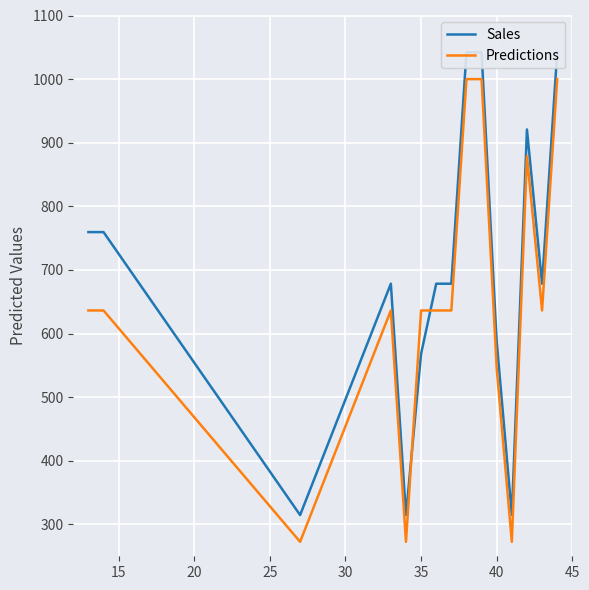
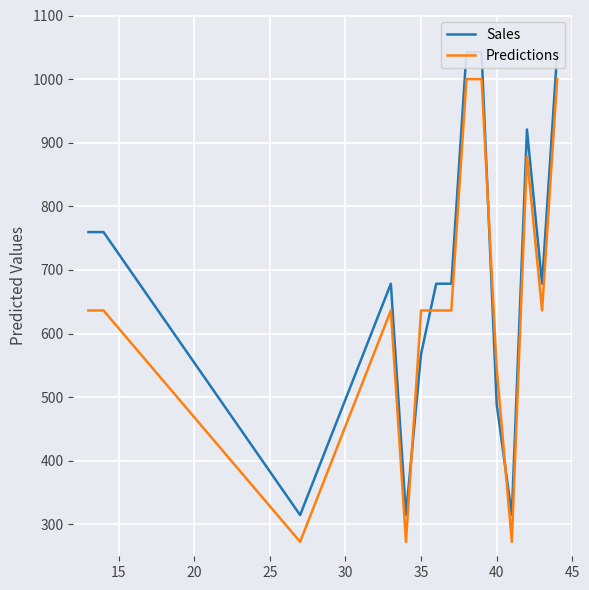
  {
    "Sales": {
      "35": 570,
-     "40": 590
+     "40": 490
    },
    "Predictions": {
      "35": 640,
      "40": 550
    }
  }
